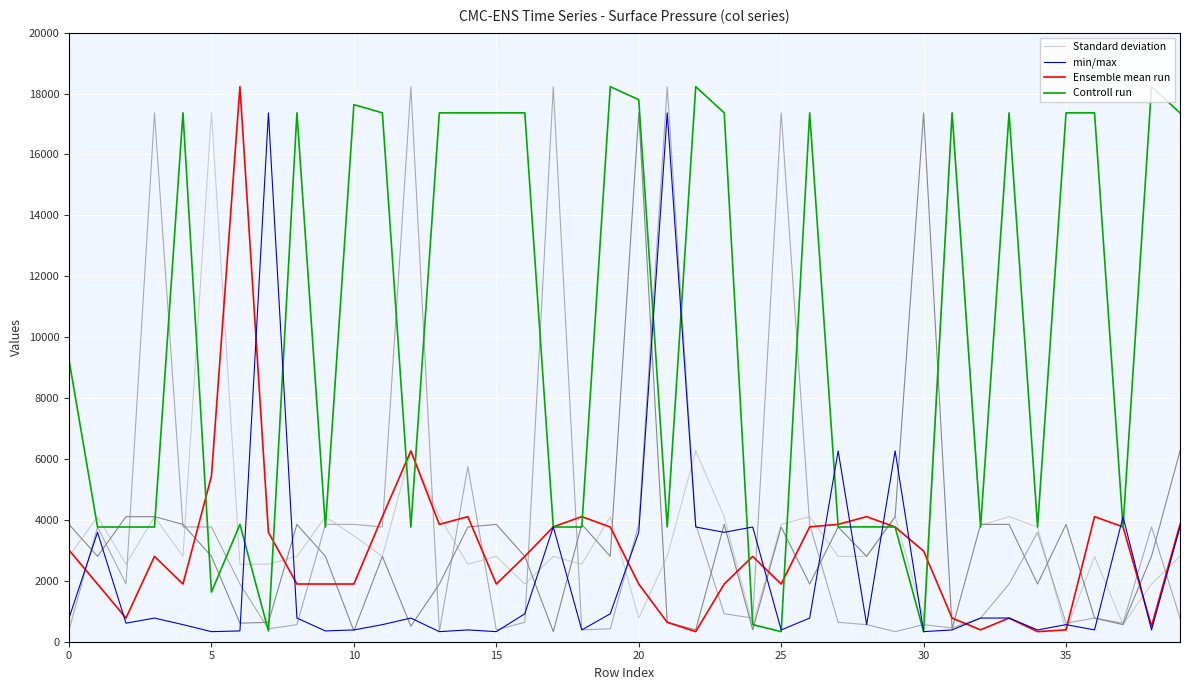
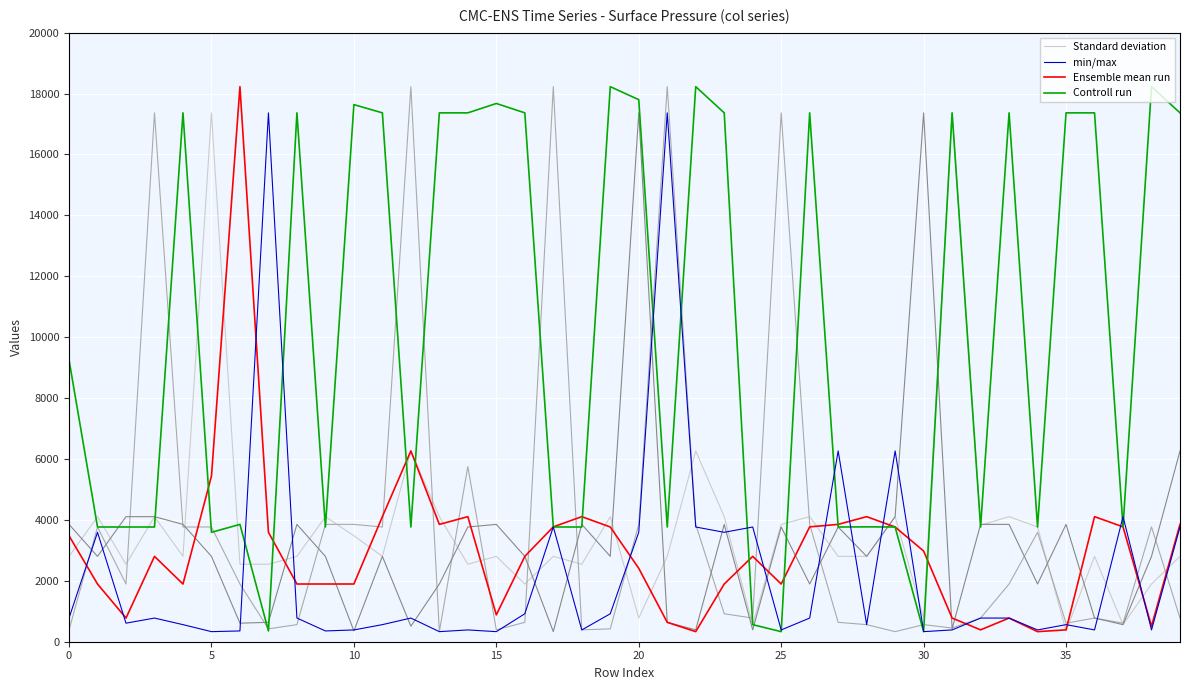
  {
    "Ensemble mean run": {
-     "0": 3000,
+     "0": 3500,
      "5": 5400,
      "10": 1900,
-     "15": 1900,
-     "20": 1900,
+     "15": 900,
+     "20": 2400,
      "25": 1900,
      "30": 3000
    },
    "Controll run": {
      "0": 9300,
-     "5": 1600,
+     "5": 3600,
      "10": 17600,
-     "15": 17400,
+     "15": 17700,
      "20": 17800,
      "35": 17400
    }
  }
